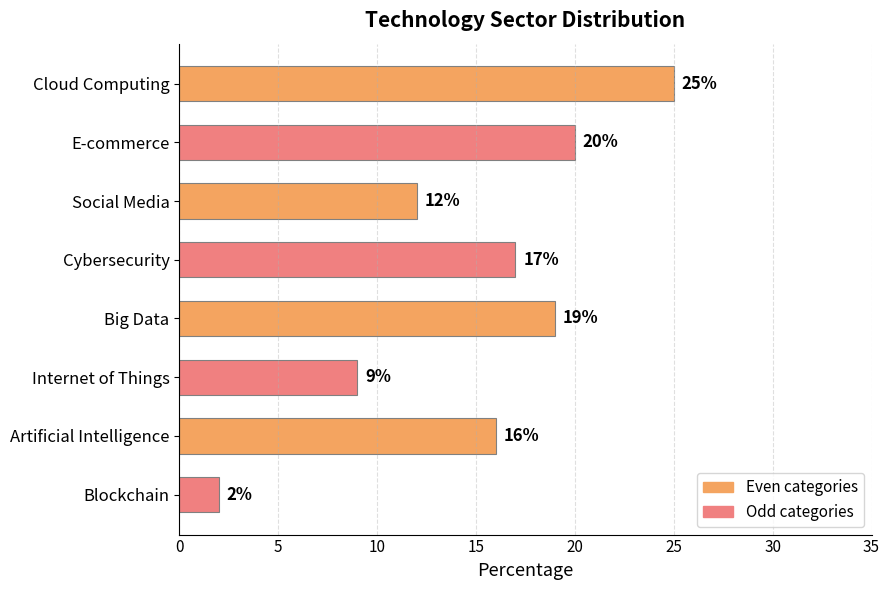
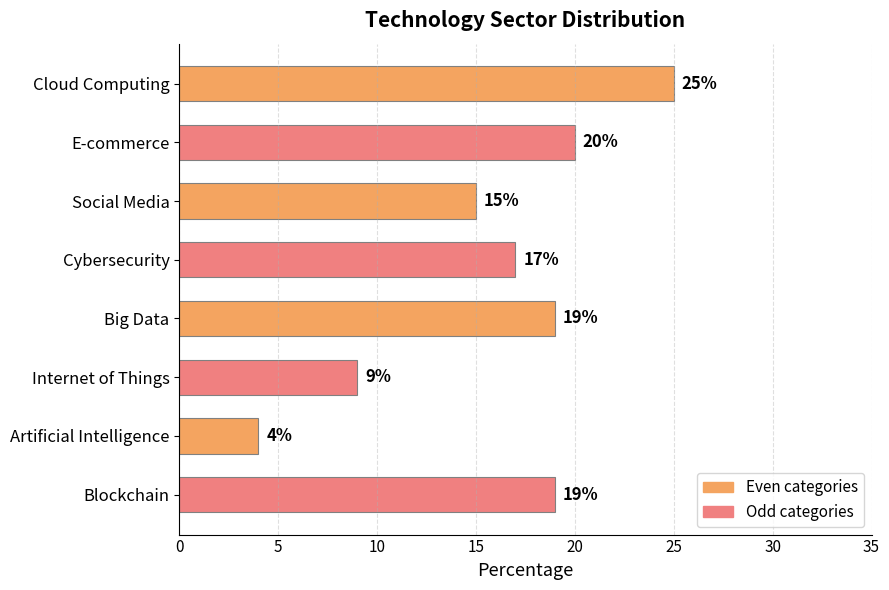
  {
    "Cloud Computing": "25%",
    "E-commerce": "20%",
-   "Social Media": "12%",
+   "Social Media": "15%",
    "Cybersecurity": "17%",
    "Big Data": "19%",
    "Internet of Things": "9%",
-   "Artificial Intelligence": "16%",
-   "Blockchain": "2%"
+   "Artificial Intelligence": "4%",
+   "Blockchain": "19%"
  }
